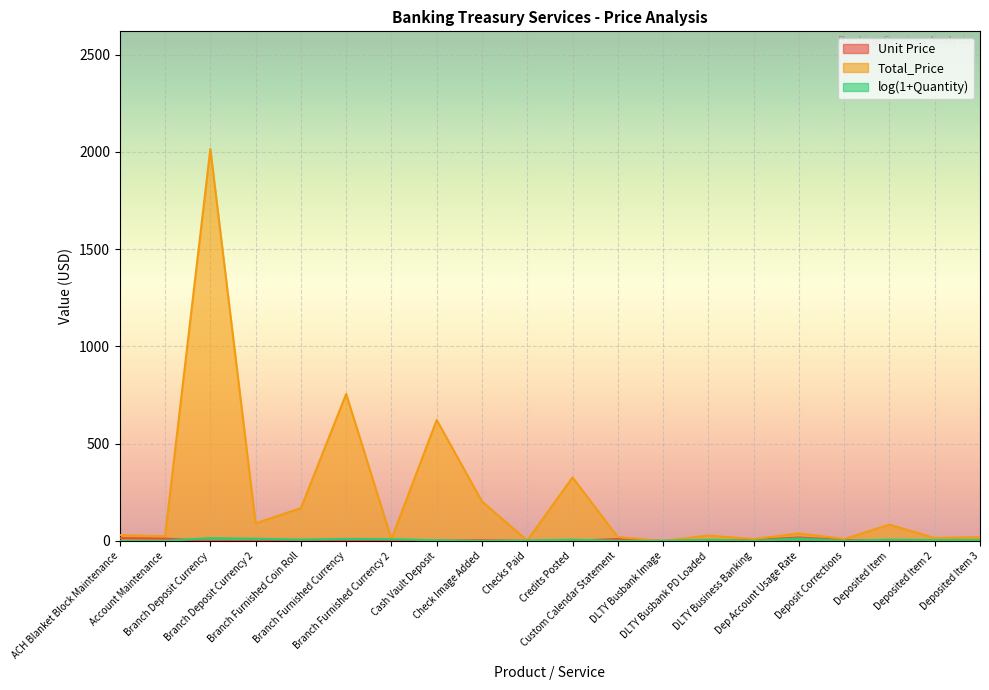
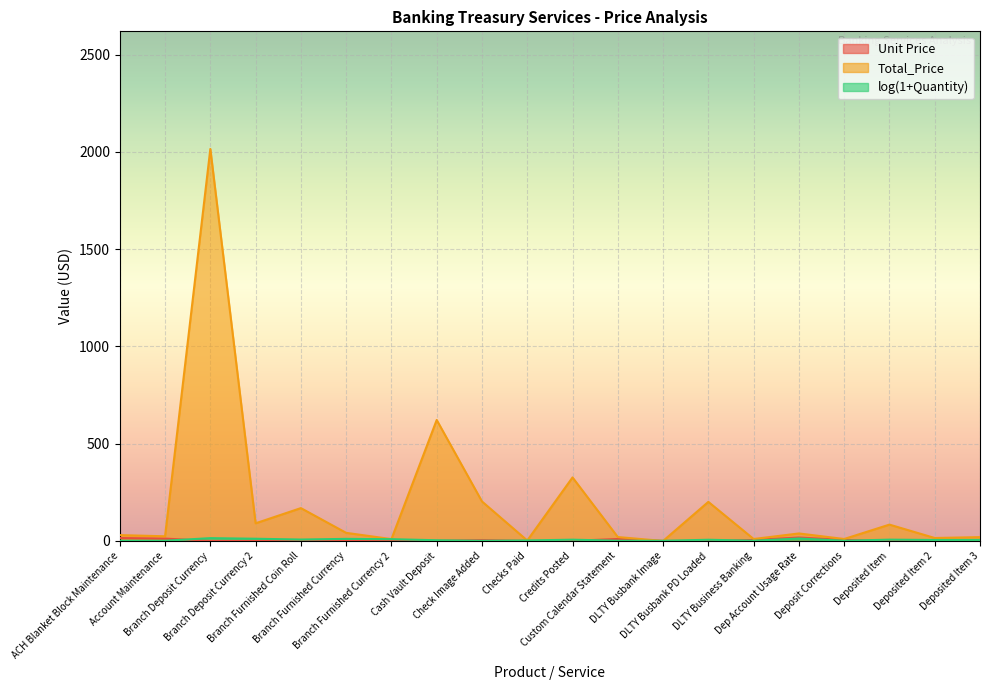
  {
    "Unit Price": {
      "ACH Blanket Block Maintenance": 20,
      "Branch Deposit Currency": 0
    },
    "Total_Price": {
      "ACH Blanket Block Maintenance": 30,
      "Branch Deposit Currency": 2020,
      "Branch Deposit Currency 2": 90,
      "Branch Furnished Coin Roll": 170,
-     "Branch Furnished Currency": 760,
+     "Branch Furnished Currency": 40,
      "Cash Vault Deposit": 620,
      "Check Image Added": 200,
      "Credits Posted": 330,
-     "DLTY Busbank PD Loaded": 30,
+     "DLTY Busbank PD Loaded": 200,
      "Dep Account Usage Rate": 40,
      "Deposited Item": 80,
      "Deposited Item 3": 20
    },
    "log(1+Quantity)": {
      "ACH Blanket Block Maintenance": 0,
      "Branch Deposit Currency": 10
    }
  }
